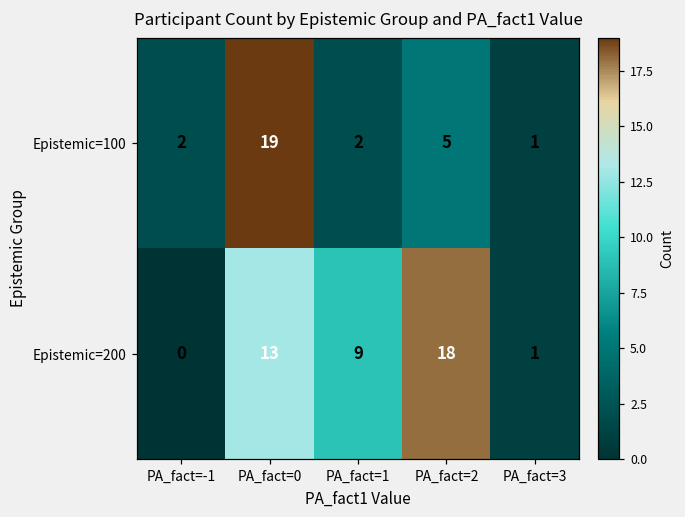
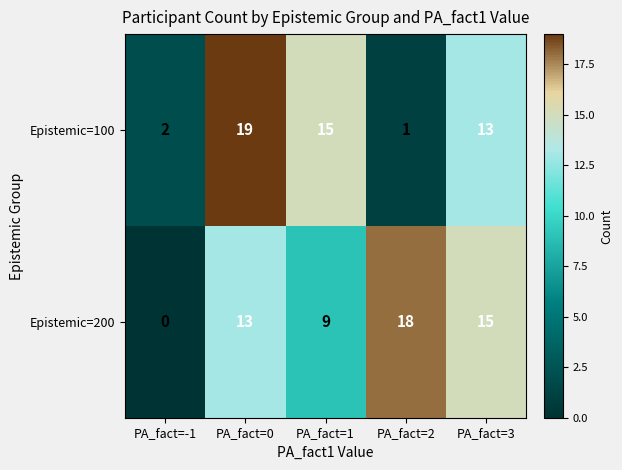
  {
    "Epistemic=100": {
      "PA_fact=-1": 2,
      "PA_fact=0": 19,
-     "PA_fact=1": 2,
-     "PA_fact=2": 5,
-     "PA_fact=3": 1
+     "PA_fact=1": 15,
+     "PA_fact=2": 1,
+     "PA_fact=3": 13
    },
    "Epistemic=200": {
      "PA_fact=-1": 0,
      "PA_fact=0": 13,
      "PA_fact=1": 9,
      "PA_fact=2": 18,
-     "PA_fact=3": 1
+     "PA_fact=3": 15
    }
  }
